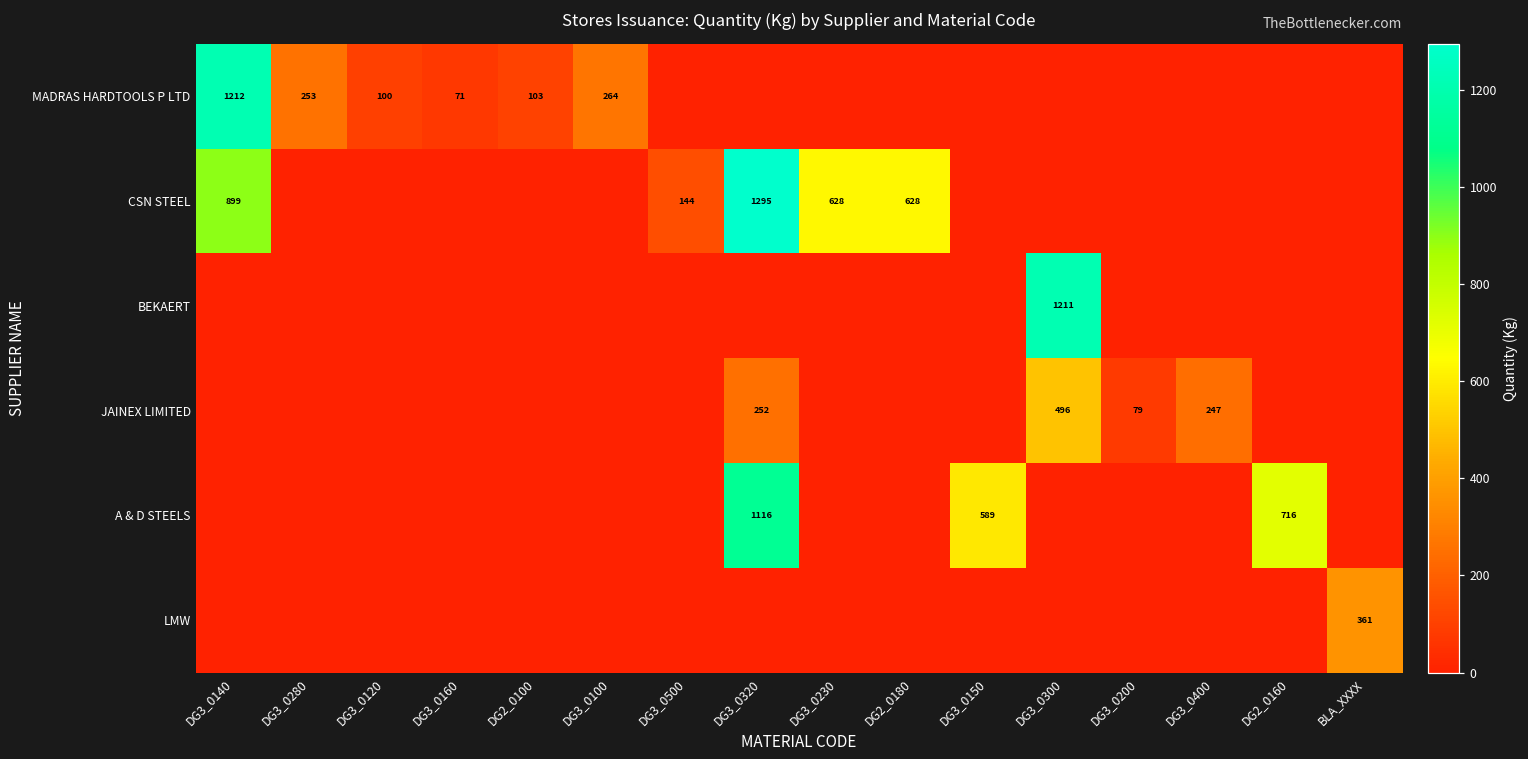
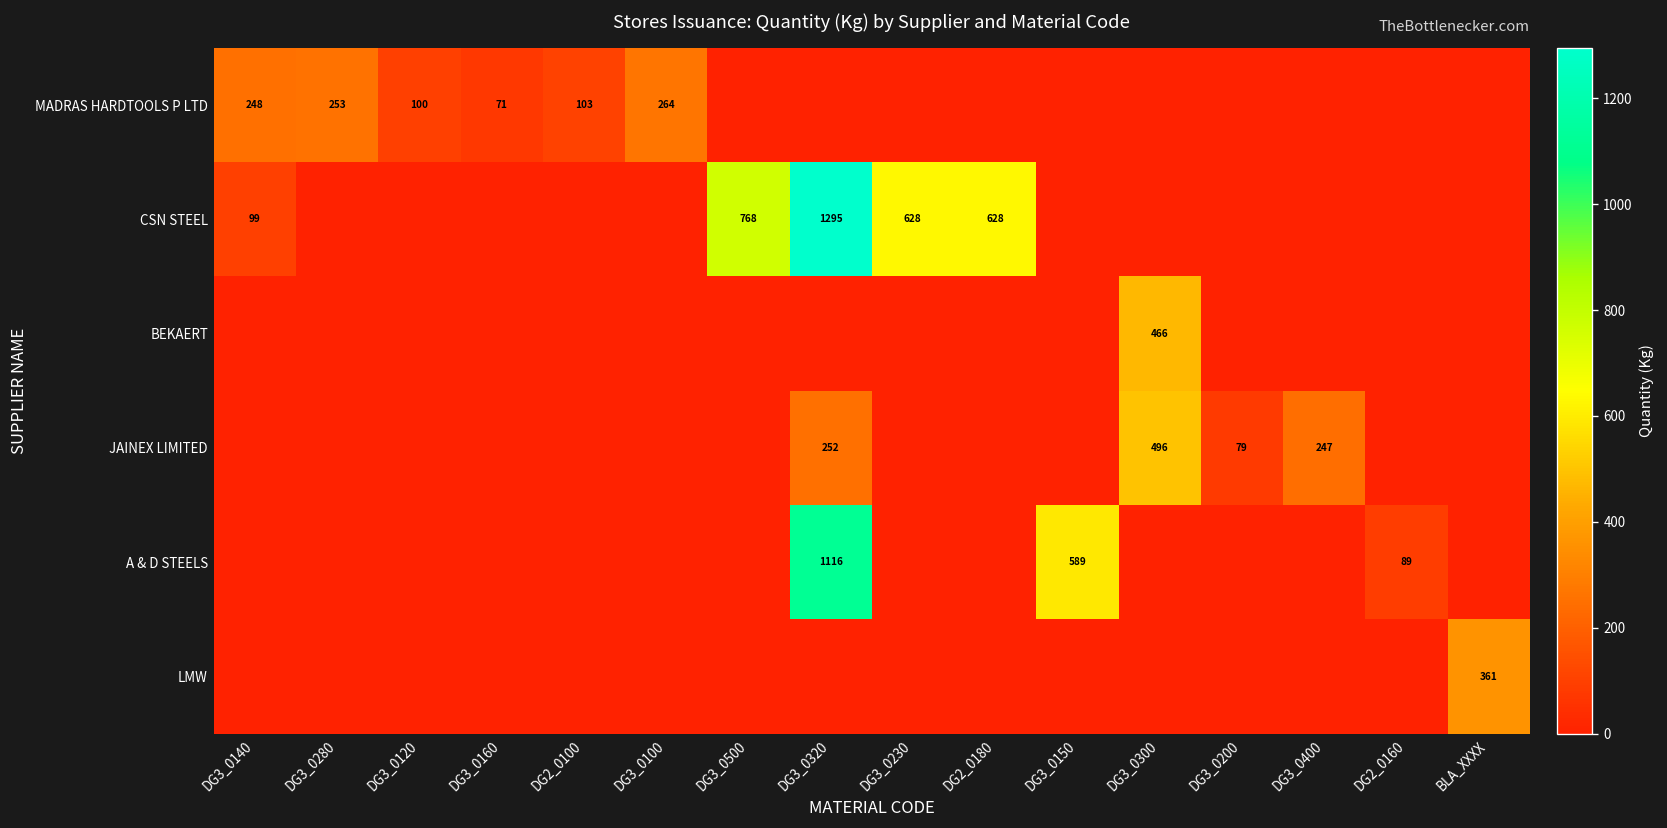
  {
    "MADRAS HARDTOOLS P LTD": {
-     "DG3_0140": 1212,
+     "DG3_0140": 248,
      "DG3_0280": 253,
      "DG3_0120": 100,
      "DG3_0160": 71,
      "DG2_0100": 103,
      "DG3_0100": 264
    },
    "CSN STEEL": {
-     "DG3_0140": 899,
-     "DG3_0500": 144,
+     "DG3_0140": 99,
+     "DG3_0500": 768,
      "DG3_0320": 1295,
      "DG3_0230": 628,
      "DG2_0180": 628
    },
    "BEKAERT": {
-     "DG3_0300": 1211
+     "DG3_0300": 466
    },
    "JAINEX LIMITED": {
      "DG3_0320": 252,
      "DG3_0300": 496,
      "DG3_0200": 79,
      "DG3_0400": 247
    },
    "A & D STEELS": {
      "DG3_0320": 1116,
      "DG3_0150": 589,
-     "DG2_0160": 716
+     "DG2_0160": 89
    },
    "LMW": {
      "BLA_XXXX": 361
    }
  }
